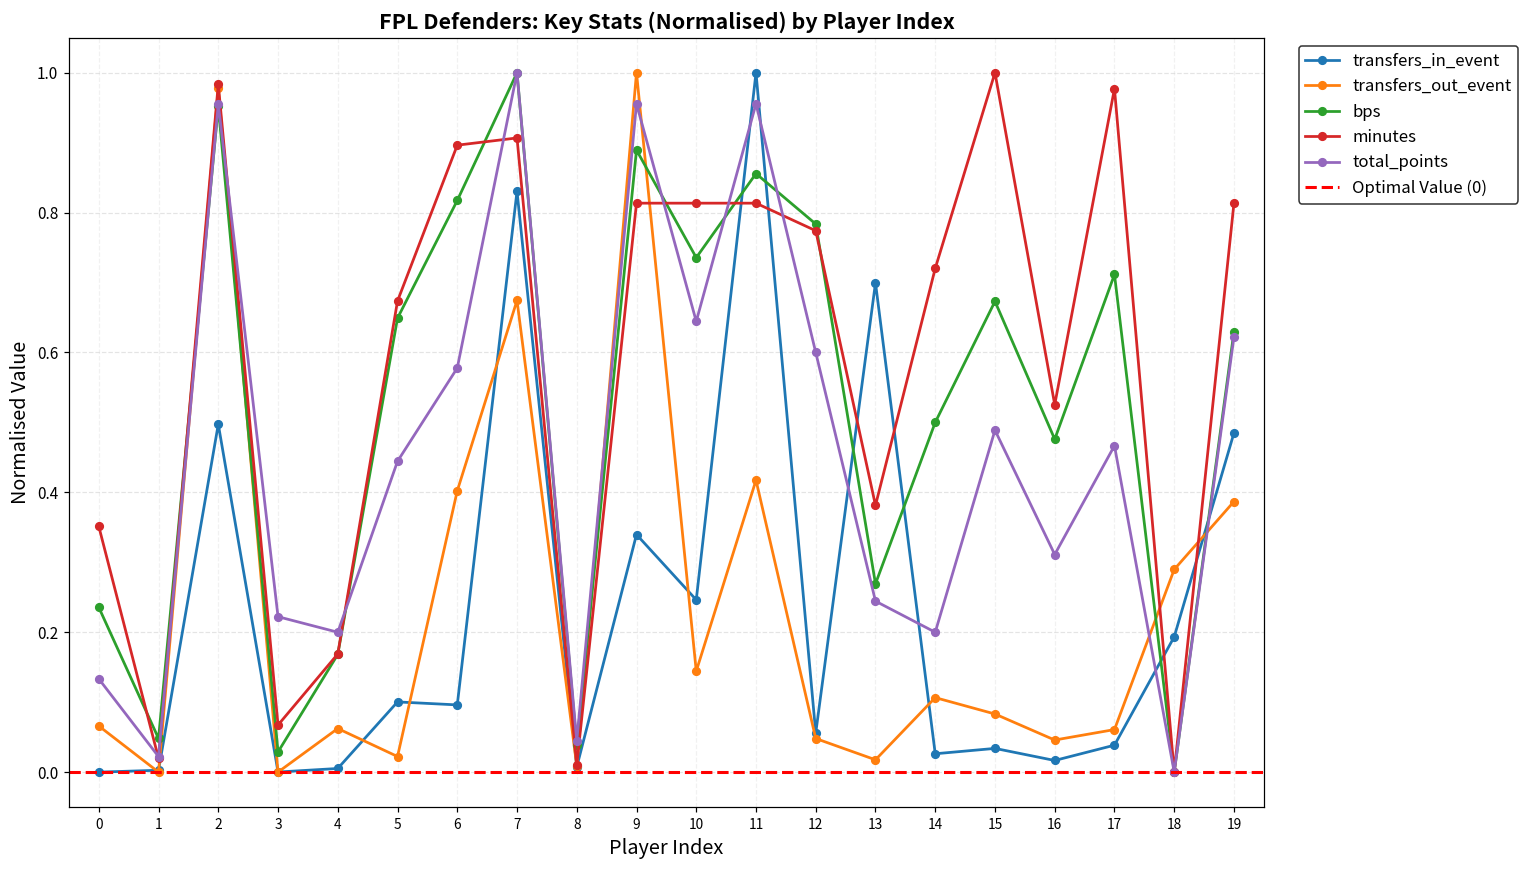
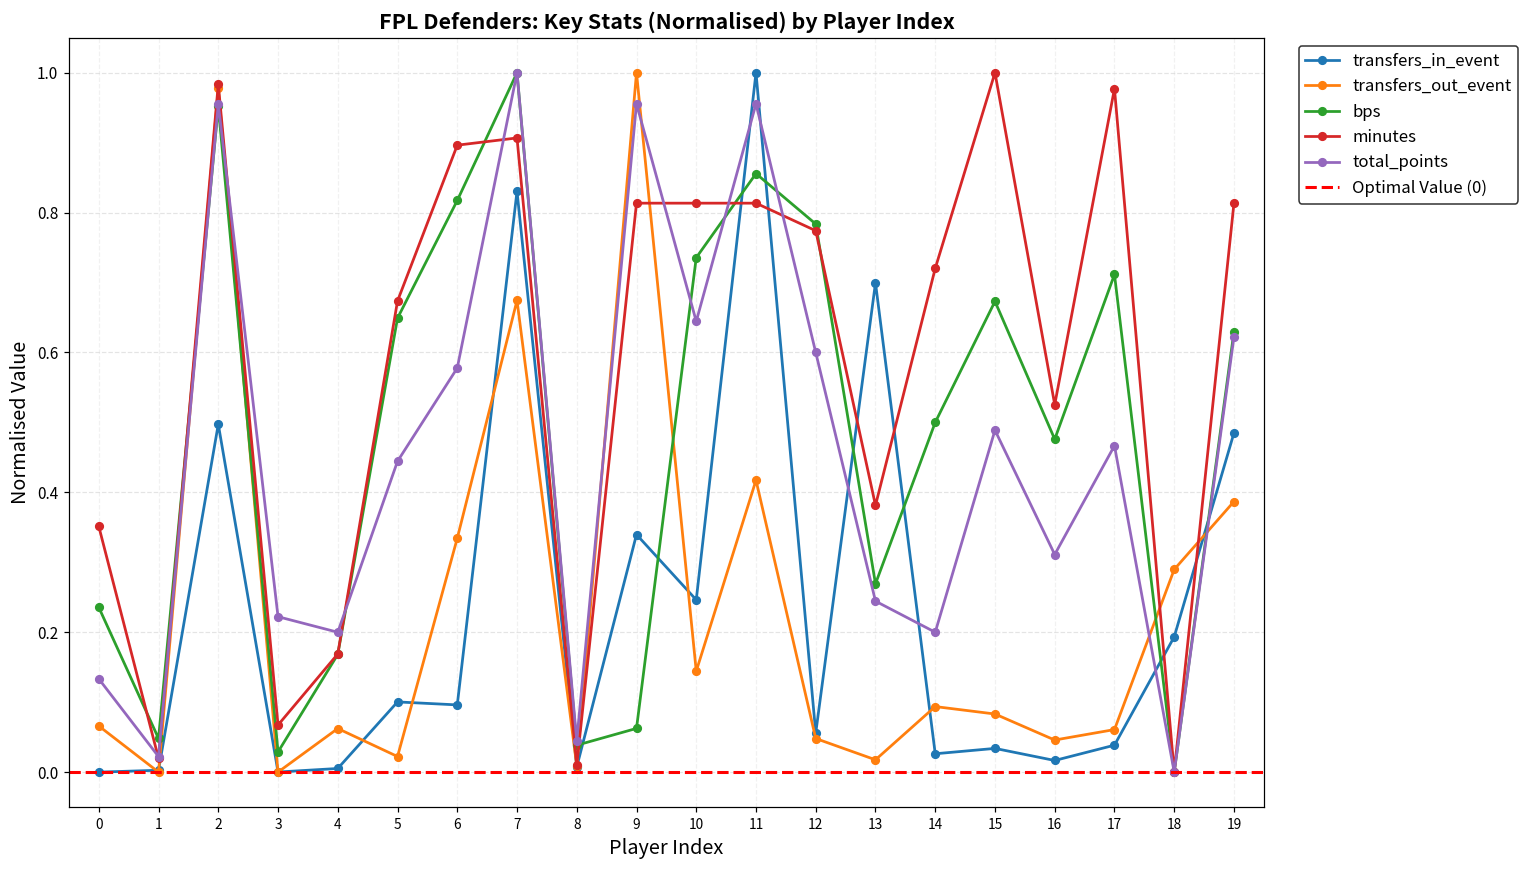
  {
    "transfers_in_event": {
      "0": 0.00,
      "2": 0.50,
      "4": 0.01,
      "5": 0.10,
      "6": 0.10,
      "7": 0.83,
      "9": 0.34,
      "10": 0.25,
      "11": 1.00,
      "12": 0.06,
      "13": 0.70,
      "14": 0.03,
      "15": 0.03,
      "16": 0.02,
      "17": 0.04,
      "18": 0.19,
      "19": 0.48
    },
    "transfers_out_event": {
      "0": 0.07,
      "2": 0.98,
      "4": 0.06,
      "5": 0.02,
-     "6": 0.40,
+     "6": 0.33,
      "7": 0.67,
      "9": 1.00,
      "10": 0.14,
      "11": 0.42,
      "12": 0.05,
      "13": 0.02,
-     "14": 0.11,
+     "14": 0.09,
      "15": 0.08,
      "16": 0.05,
      "17": 0.06,
      "18": 0.29,
      "19": 0.39
    },
    "bps": {
      "0": 0.24,
      "1": 0.05,
      "3": 0.03,
      "5": 0.65,
      "6": 0.82,
      "8": 0.04,
-     "9": 0.89,
+     "9": 0.06,
      "10": 0.74,
      "11": 0.86,
      "12": 0.78,
      "13": 0.27,
      "14": 0.50,
      "15": 0.67,
      "16": 0.48,
      "17": 0.71,
      "19": 0.63
    },
    "minutes": {
      "0": 0.35,
      "2": 0.98,
      "3": 0.07,
      "5": 0.67,
      "6": 0.90,
      "7": 0.91,
      "9": 0.81,
      "10": 0.81,
      "11": 0.81,
      "12": 0.77,
      "13": 0.38,
      "14": 0.72,
      "15": 1.00,
      "16": 0.53,
      "17": 0.98,
      "19": 0.81
    },
    "total_points": {
      "0": 0.13,
      "3": 0.22,
      "4": 0.20,
      "5": 0.44,
      "6": 0.58,
      "8": 0.04,
      "9": 0.96,
      "10": 0.64,
      "11": 0.96,
      "12": 0.60,
      "13": 0.24,
      "14": 0.20,
      "15": 0.49,
      "16": 0.31,
      "17": 0.47,
      "19": 0.62
    }
  }
